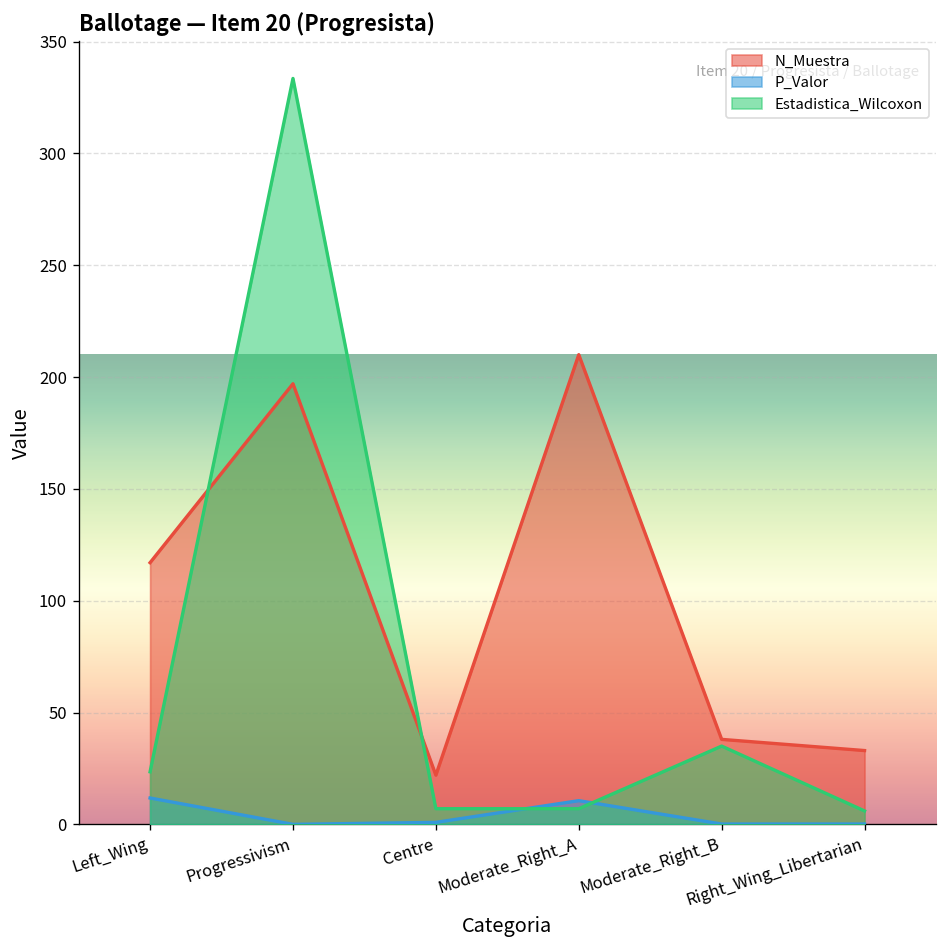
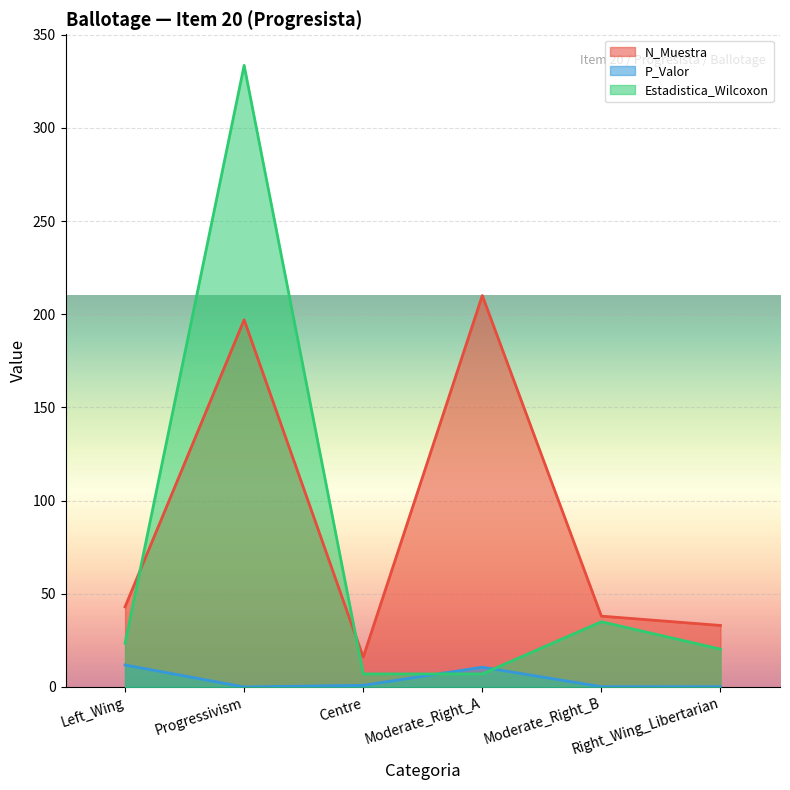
  {
    "N_Muestra": {
-     "Left_Wing": 117,
+     "Left_Wing": 43,
      "Progressivism": 197,
-     "Centre": 22,
+     "Centre": 16,
      "Moderate_Right_A": 210,
      "Moderate_Right_B": 38,
      "Right_Wing_Libertarian": 33
    },
    "P_Valor": {
      "Left_Wing": 12,
      "Progressivism": 0,
      "Centre": 1,
      "Moderate_Right_A": 11,
      "Moderate_Right_B": 0,
      "Right_Wing_Libertarian": 0
    },
    "Estadistica_Wilcoxon": {
      "Left_Wing": 24,
      "Progressivism": 334,
      "Centre": 7,
      "Moderate_Right_A": 7,
      "Moderate_Right_B": 35,
-     "Right_Wing_Libertarian": 6
+     "Right_Wing_Libertarian": 20
    }
  }
